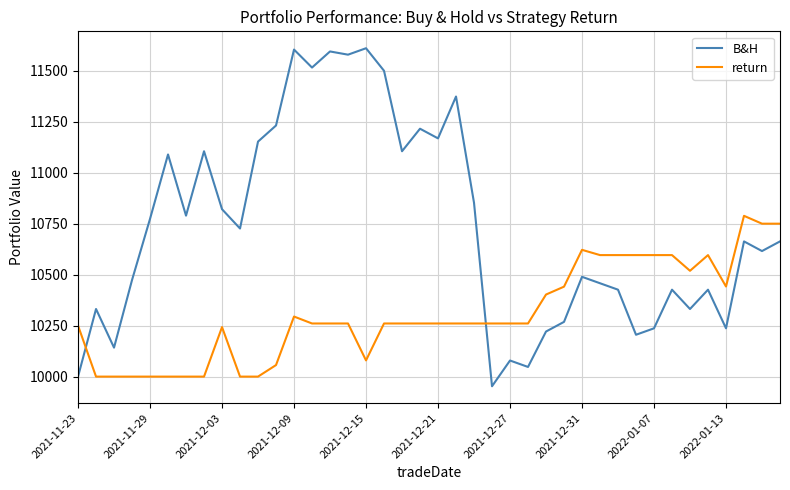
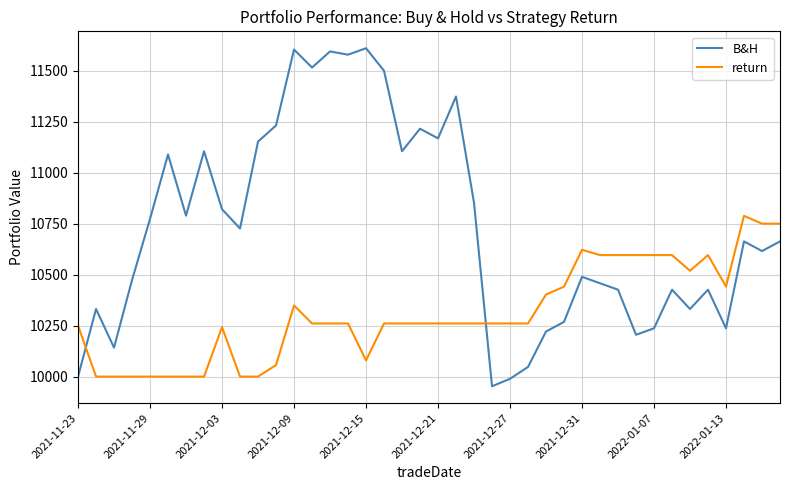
  {
    "B&H": {
      "2021-11-23": 10000,
      "2021-11-29": 10770,
      "2021-12-03": 10820,
      "2021-12-09": 11600,
      "2021-12-15": 11610,
      "2021-12-21": 11170,
-     "2021-12-27": 10080,
+     "2021-12-27": 9990,
      "2021-12-31": 10490,
      "2022-01-07": 10240,
      "2022-01-13": 10240
    },
    "return": {
      "2021-11-23": 10250,
      "2021-11-29": 10000,
      "2021-12-03": 10240,
-     "2021-12-09": 10290,
+     "2021-12-09": 10350,
      "2021-12-15": 10080,
      "2021-12-21": 10260,
      "2021-12-27": 10260,
      "2021-12-31": 10620,
      "2022-01-07": 10600,
      "2022-01-13": 10440
    }
  }
